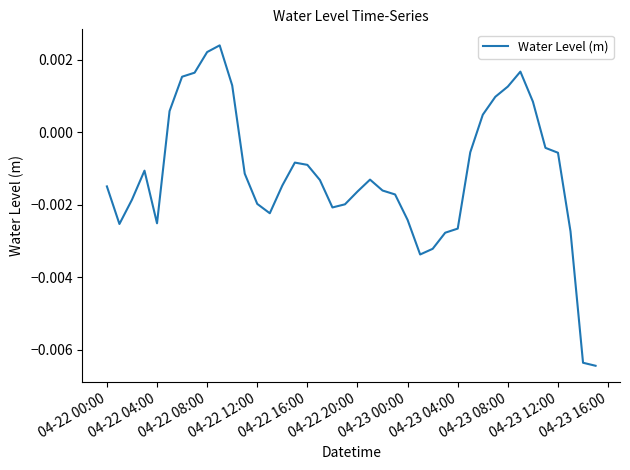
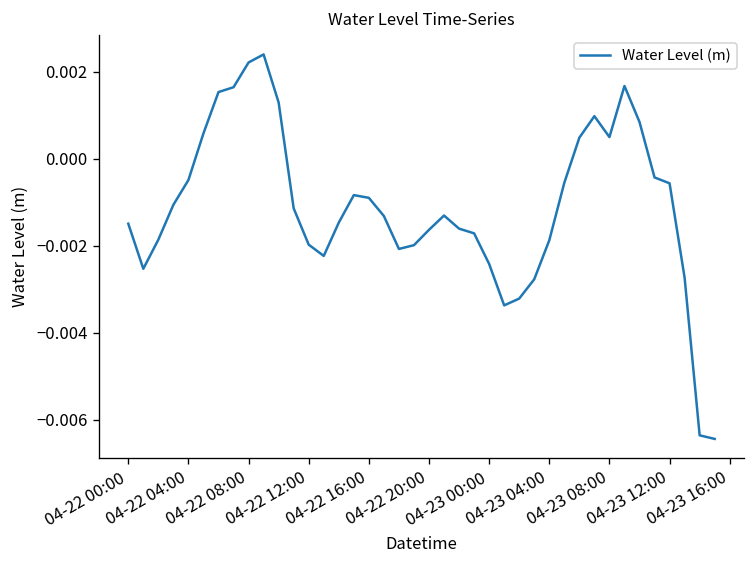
  {
    "04-22 00:00": -0.0015,
-   "04-22 04:00": -0.0025,
+   "04-22 04:00": -0.0005,
    "04-22 08:00": 0.0022,
    "04-22 12:00": -0.0020,
    "04-22 16:00": -0.0009,
    "04-22 20:00": -0.0016,
    "04-23 00:00": -0.0024,
-   "04-23 04:00": -0.0027,
-   "04-23 08:00": 0.0013,
+   "04-23 04:00": -0.0019,
+   "04-23 08:00": 0.0005,
    "04-23 12:00": -0.0006
  }
